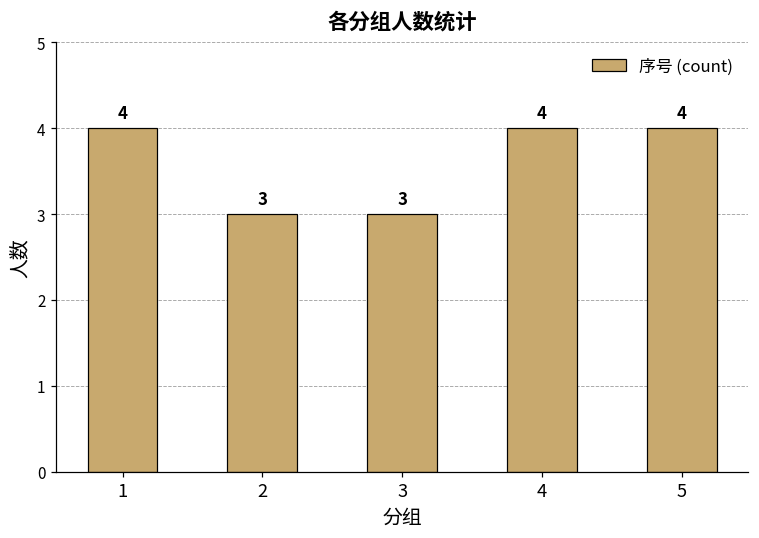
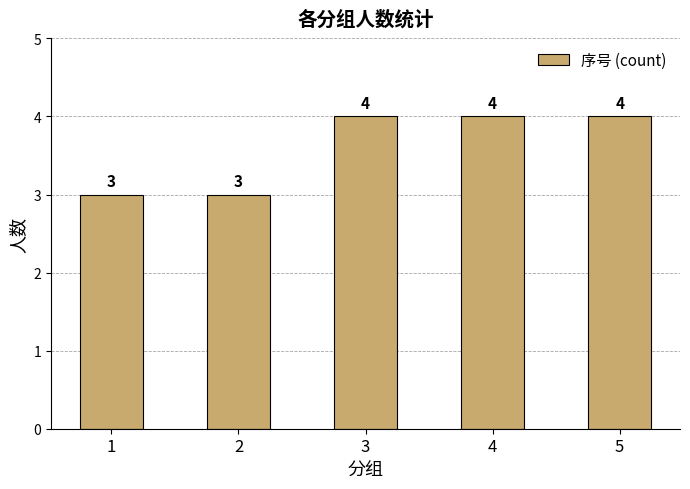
  {
-   "1": 4,
+   "1": 3,
    "2": 3,
-   "3": 3,
+   "3": 4,
    "4": 4,
    "5": 4
  }
